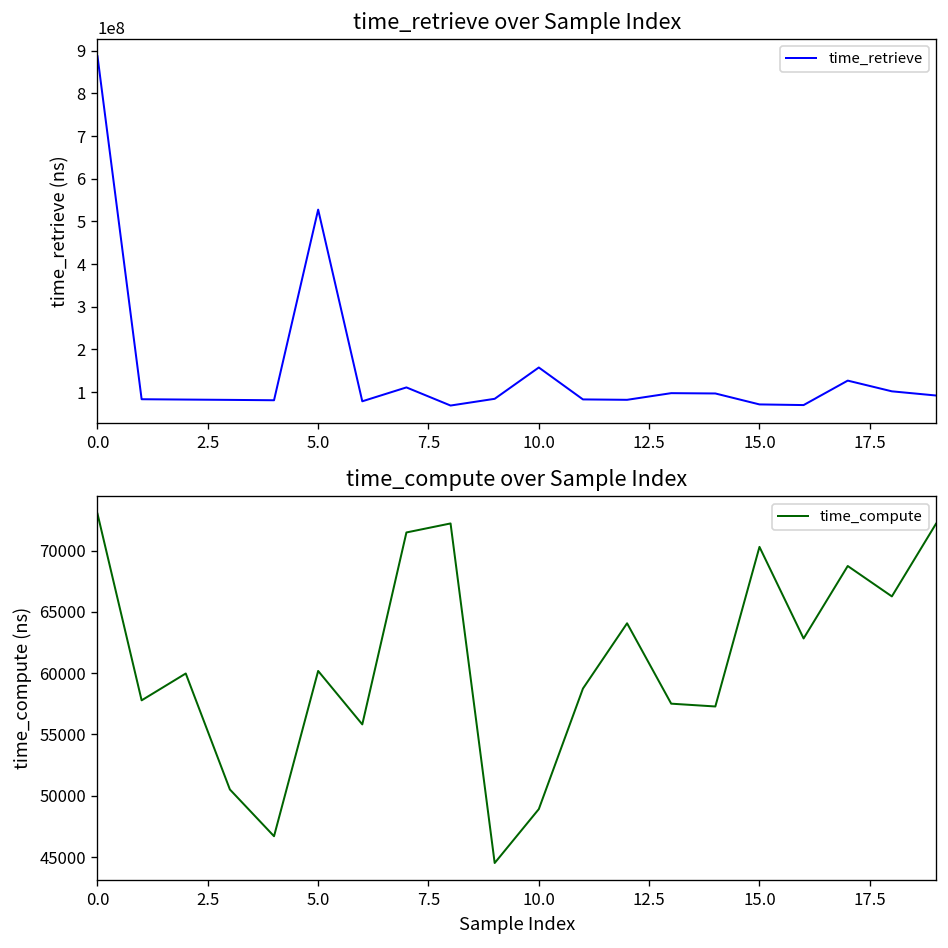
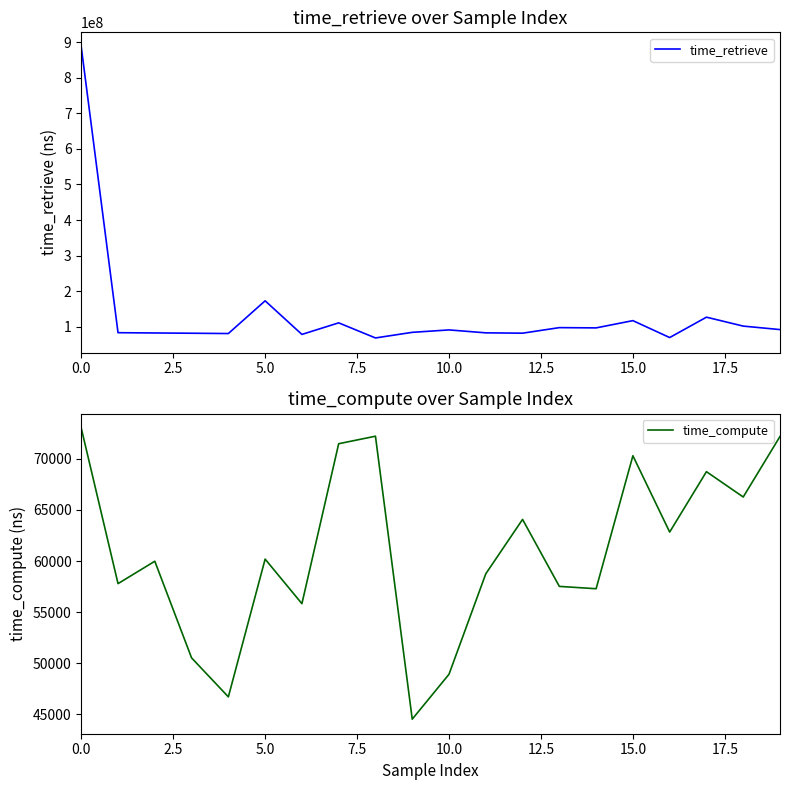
  {
    "time_retrieve over Sample Index": {
      "0.0": 890000000,
-     "5.0": 530000000,
-     "10.0": 160000000,
-     "15.0": 70000000
+     "5.0": 170000000,
+     "10.0": 90000000,
+     "15.0": 120000000
    },
    "time_compute over Sample Index": {
      "0.0": 73000,
      "5.0": 60200,
      "10.0": 48900,
      "15.0": 70300
    }
  }
